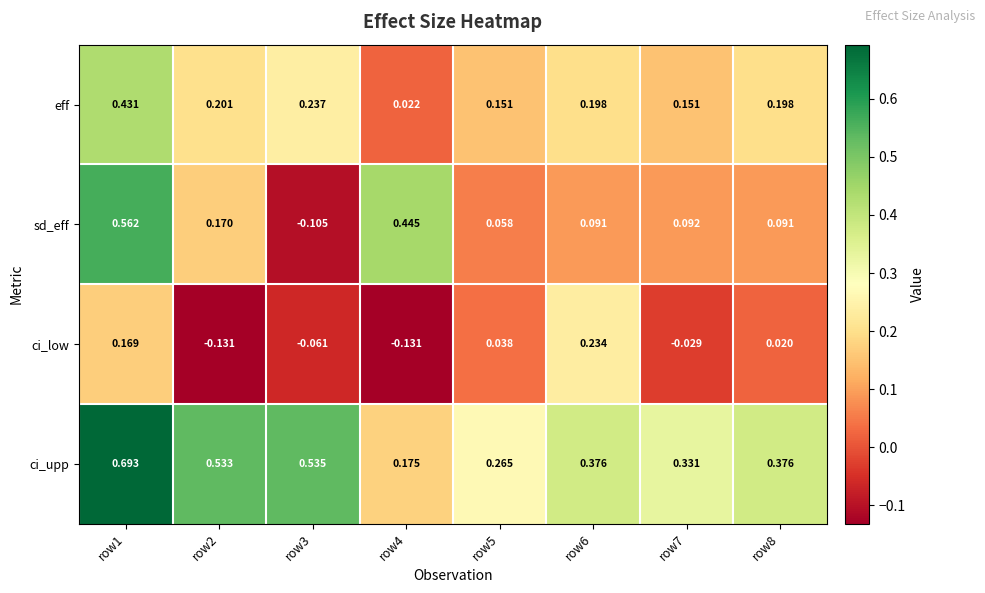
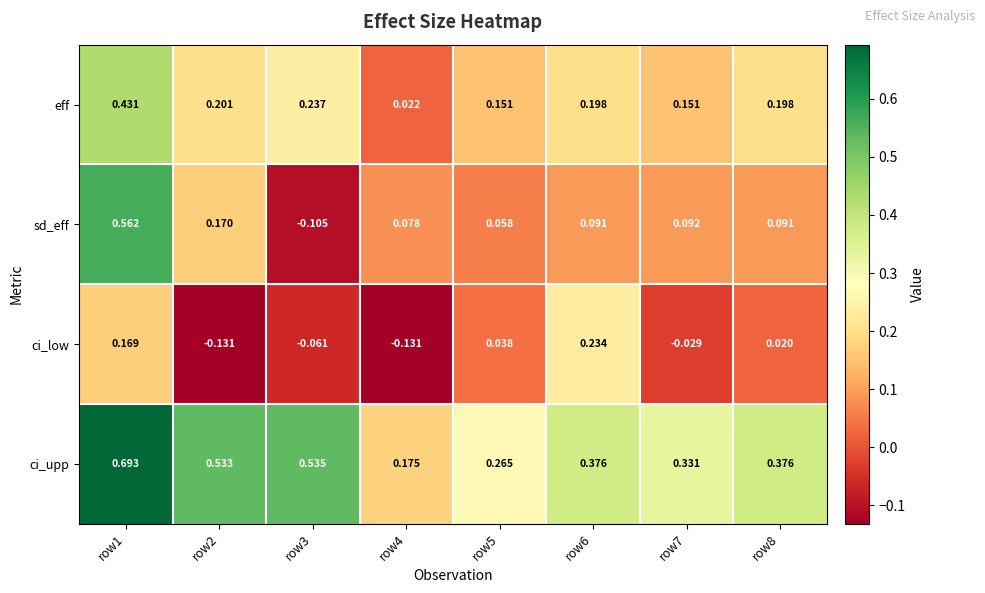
  {
    "eff": {
      "row1": 0.431,
      "row2": 0.201,
      "row3": 0.237,
      "row4": 0.022,
      "row5": 0.151,
      "row6": 0.198,
      "row7": 0.151,
      "row8": 0.198
    },
    "sd_eff": {
      "row1": 0.562,
      "row2": 0.170,
      "row3": -0.105,
-     "row4": 0.445,
+     "row4": 0.078,
      "row5": 0.058,
      "row6": 0.091,
      "row7": 0.092,
      "row8": 0.091
    },
    "ci_low": {
      "row1": 0.169,
      "row2": -0.131,
      "row3": -0.061,
      "row4": -0.131,
      "row5": 0.038,
      "row6": 0.234,
      "row7": -0.029,
      "row8": 0.020
    },
    "ci_upp": {
      "row1": 0.693,
      "row2": 0.533,
      "row3": 0.535,
      "row4": 0.175,
      "row5": 0.265,
      "row6": 0.376,
      "row7": 0.331,
      "row8": 0.376
    }
  }
